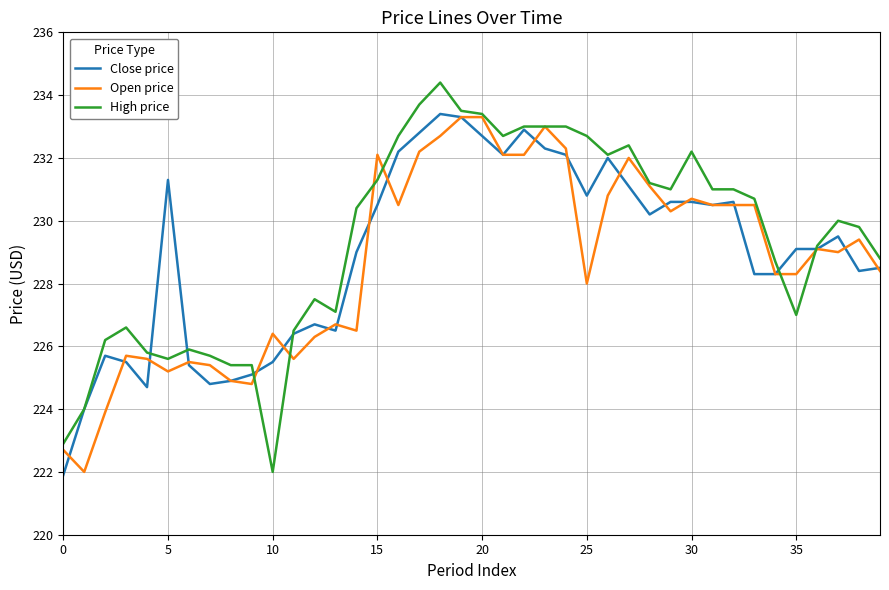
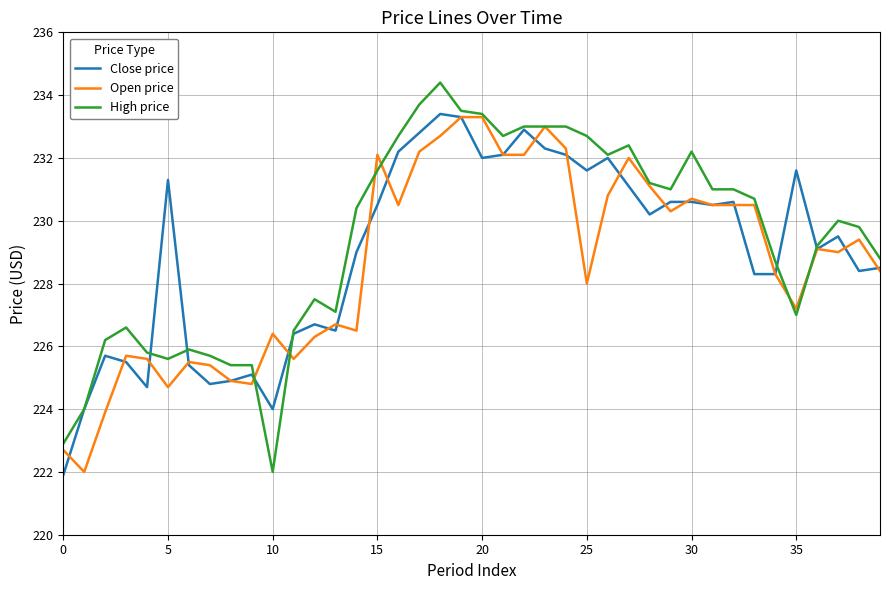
  {
    "Close price": {
      "0": 221.9,
      "5": 231.3,
-     "10": 225.5,
+     "10": 224.0,
      "15": 230.5,
-     "20": 232.7,
-     "25": 230.8,
+     "20": 232.0,
+     "25": 231.6,
      "30": 230.6,
-     "35": 229.1
+     "35": 231.6
    },
    "Open price": {
      "0": 222.7,
-     "5": 225.2,
+     "5": 224.7,
      "10": 226.4,
      "15": 232.1,
      "20": 233.3,
      "25": 228.0,
      "30": 230.7,
-     "35": 228.3
+     "35": 227.2
    },
    "High price": {
      "0": 222.9,
      "5": 225.6,
      "10": 222.0,
-     "15": 231.3,
+     "15": 231.6,
      "20": 233.4,
      "25": 232.7,
      "30": 232.2,
      "35": 227.0
    }
  }
